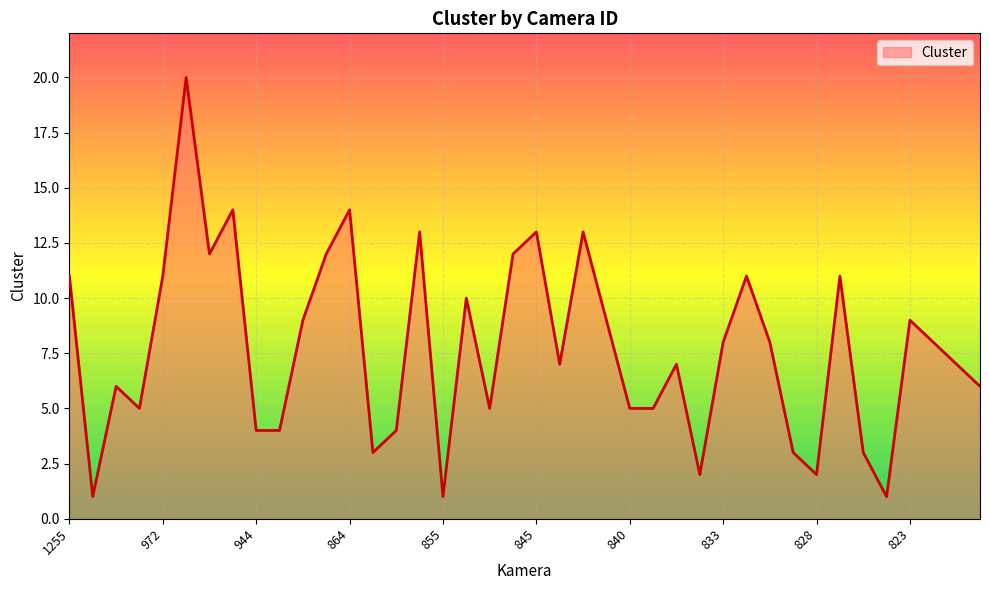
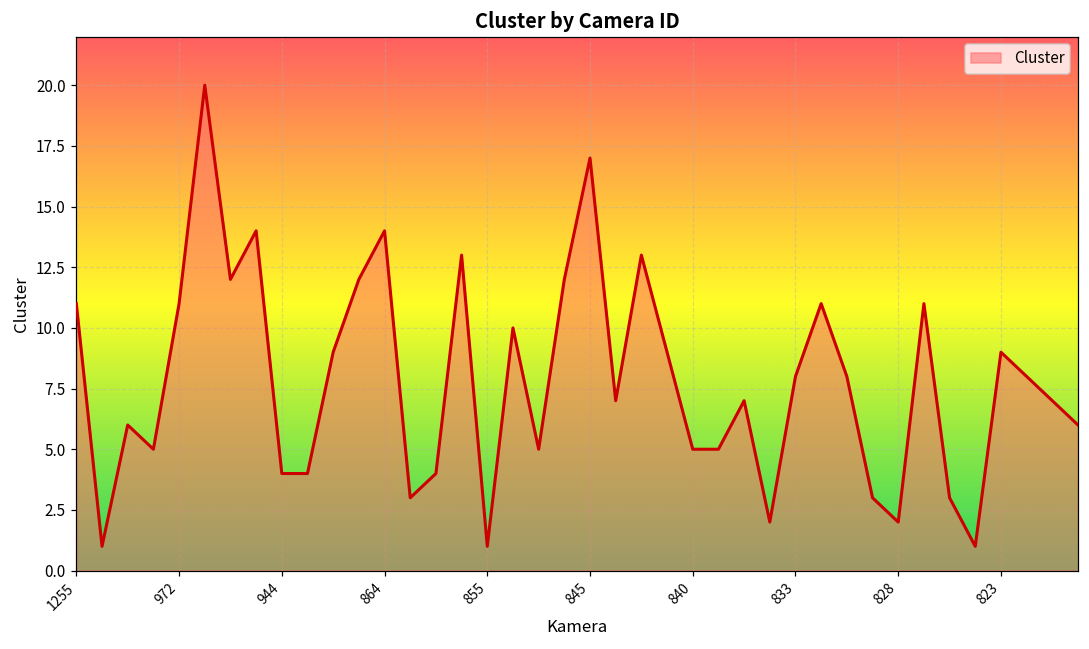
  {
    "1255": 11,
    "972": 11,
    "944": 4,
    "864": 14,
    "855": 1,
-   "845": 13,
+   "845": 17,
    "840": 5,
    "833": 8,
    "828": 2,
    "823": 9
  }
